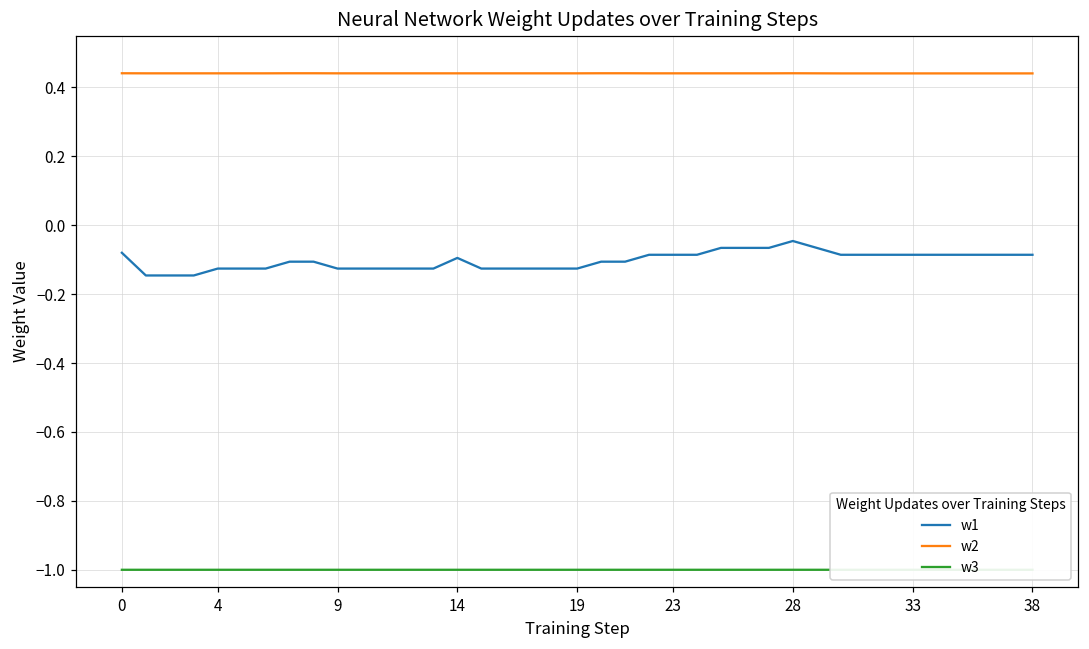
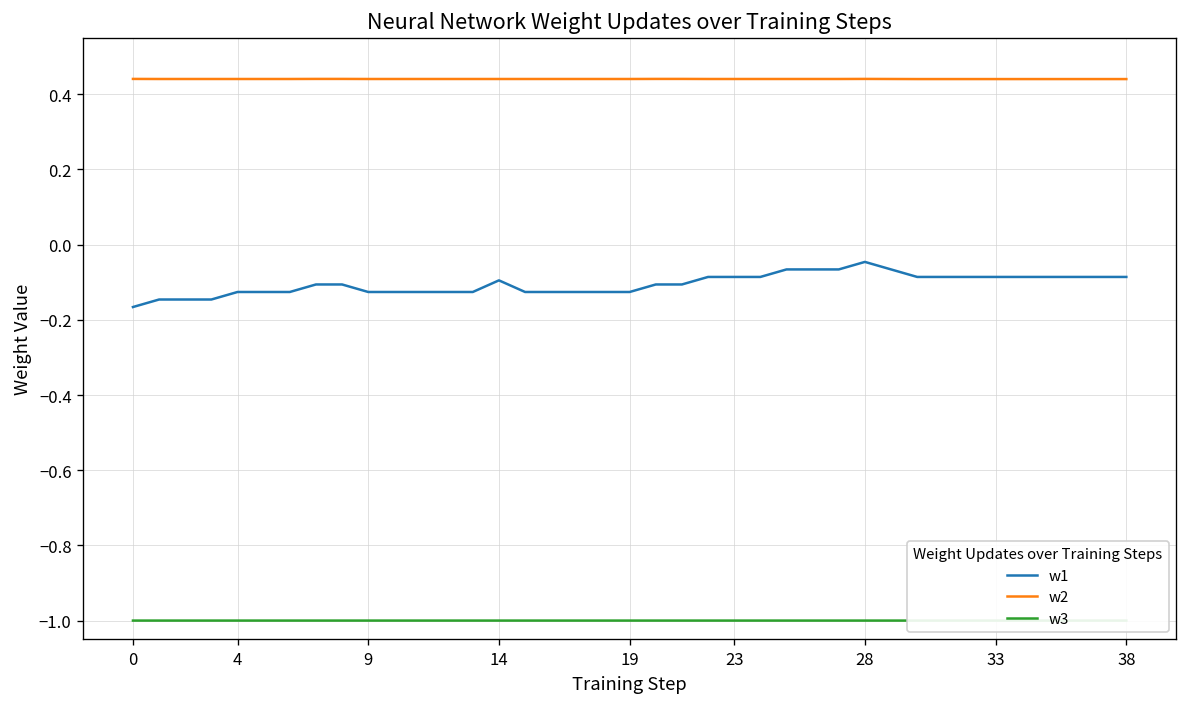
  {
    "w1": {
-     "0": -0.08,
+     "0": -0.17,
      "4": -0.13,
      "9": -0.13,
      "14": -0.10,
      "19": -0.13,
      "23": -0.09,
      "28": -0.05,
      "33": -0.09,
      "38": -0.09
    },
    "w2": {
      "0": 0.44,
      "4": 0.44,
      "9": 0.44,
      "14": 0.44,
      "19": 0.44,
      "23": 0.44,
      "28": 0.44,
      "33": 0.44,
      "38": 0.44
    },
    "w3": {
      "0": -1.00,
      "4": -1.00,
      "9": -1.00,
      "14": -1.00,
      "19": -1.00,
      "23": -1.00,
      "28": -1.00
    }
  }
